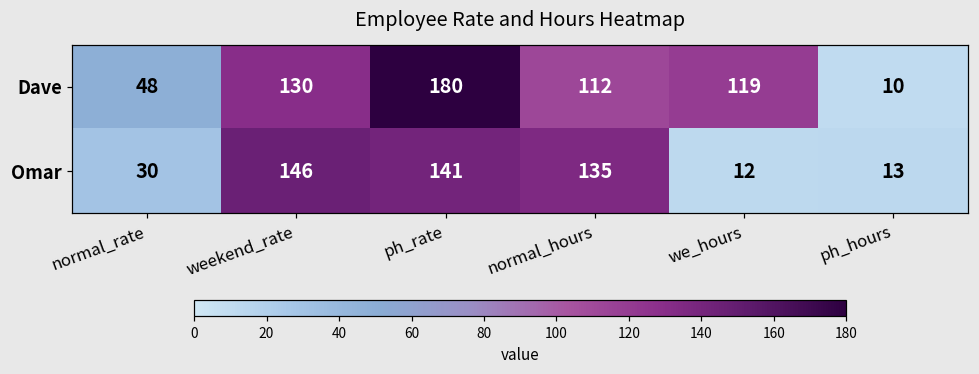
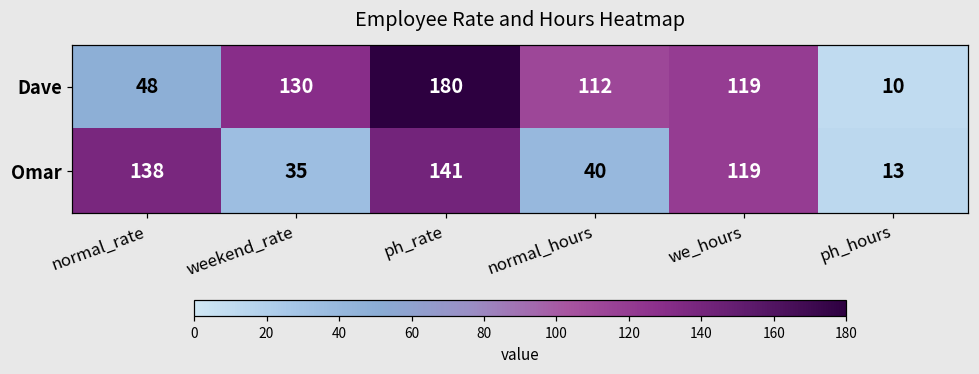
  {
    "Dave": {
      "normal_rate": 48,
      "weekend_rate": 130,
      "ph_rate": 180,
      "normal_hours": 112,
      "we_hours": 119,
      "ph_hours": 10
    },
    "Omar": {
-     "normal_rate": 30,
-     "weekend_rate": 146,
+     "normal_rate": 138,
+     "weekend_rate": 35,
      "ph_rate": 141,
-     "normal_hours": 135,
-     "we_hours": 12,
+     "normal_hours": 40,
+     "we_hours": 119,
      "ph_hours": 13
    }
  }
